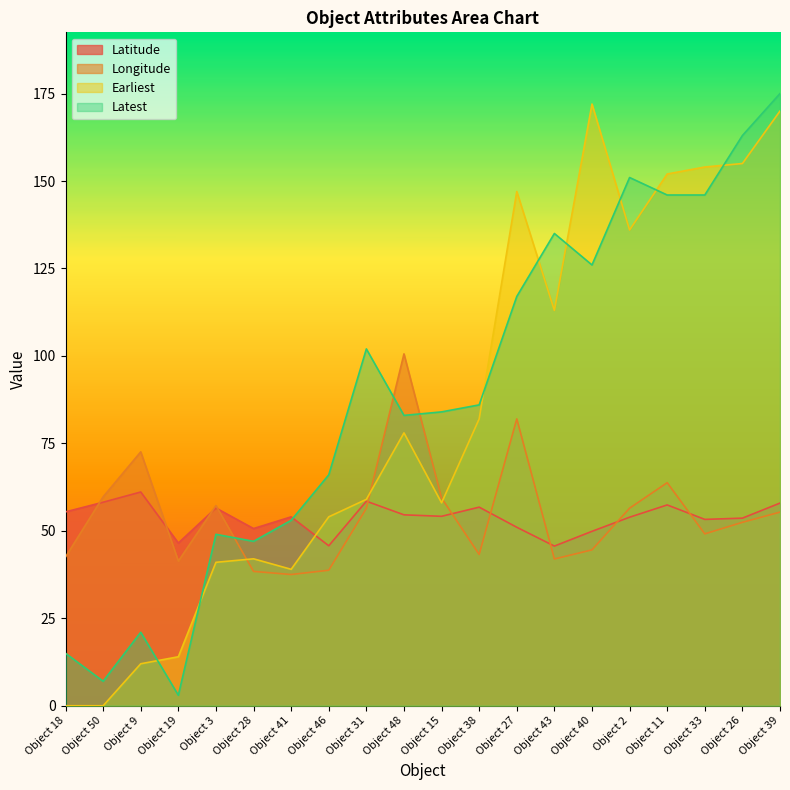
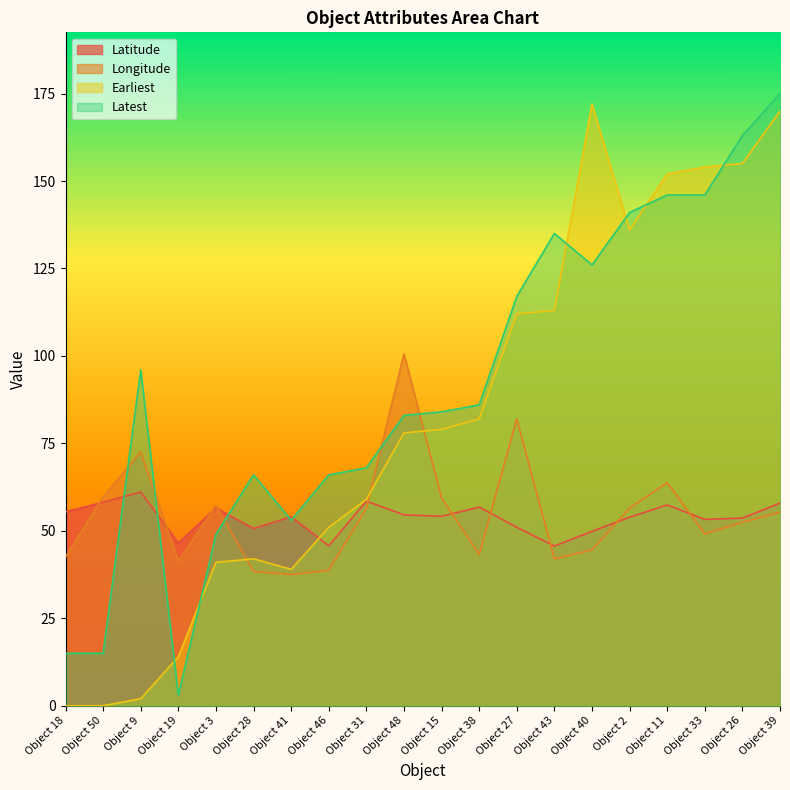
  {
    "Earliest": {
      "Object 18": 0,
      "Object 50": 0,
-     "Object 9": 12,
+     "Object 9": 2,
      "Object 19": 14,
      "Object 3": 41,
      "Object 28": 42,
      "Object 41": 39,
-     "Object 46": 54,
+     "Object 46": 51,
      "Object 48": 78,
-     "Object 15": 58,
+     "Object 15": 79,
      "Object 38": 82,
-     "Object 27": 147,
+     "Object 27": 112,
      "Object 43": 113,
      "Object 40": 172,
      "Object 2": 136,
      "Object 11": 152,
      "Object 33": 154,
      "Object 26": 155,
      "Object 39": 170
    },
    "Latest": {
      "Object 18": 15,
-     "Object 50": 7,
-     "Object 9": 21,
+     "Object 50": 15,
+     "Object 9": 96,
      "Object 19": 3,
      "Object 3": 49,
-     "Object 28": 47,
+     "Object 28": 66,
      "Object 41": 53,
      "Object 46": 66,
-     "Object 31": 102,
+     "Object 31": 68,
      "Object 48": 83,
      "Object 15": 84,
      "Object 38": 86,
      "Object 27": 117,
      "Object 43": 135,
      "Object 40": 126,
-     "Object 2": 151,
+     "Object 2": 141,
      "Object 11": 146,
      "Object 33": 146,
      "Object 26": 163,
      "Object 39": 175
    }
  }
